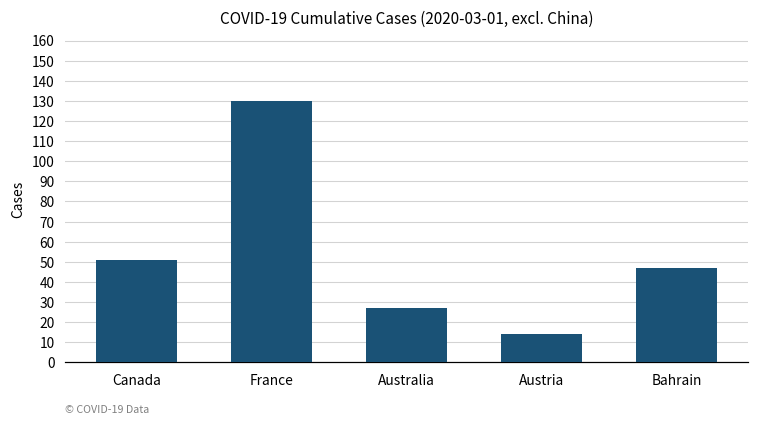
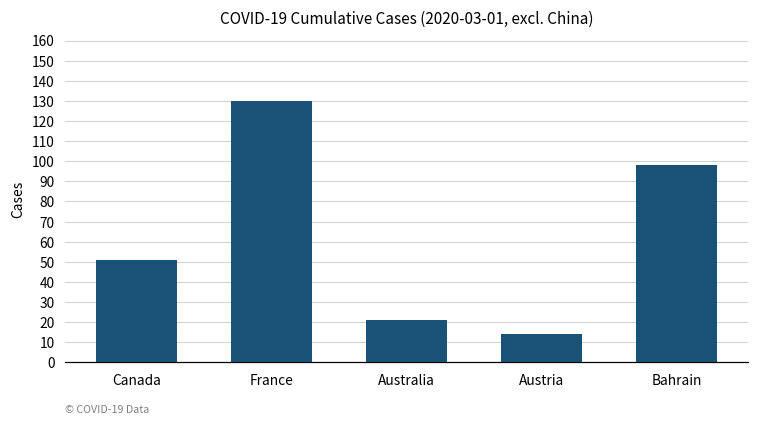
  {
    "Canada": 51,
    "France": 130,
-   "Australia": 27,
+   "Australia": 21,
    "Austria": 14,
-   "Bahrain": 47
+   "Bahrain": 98
  }
